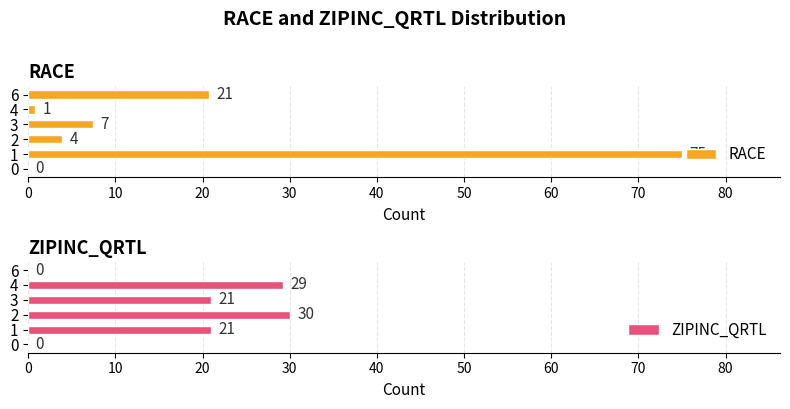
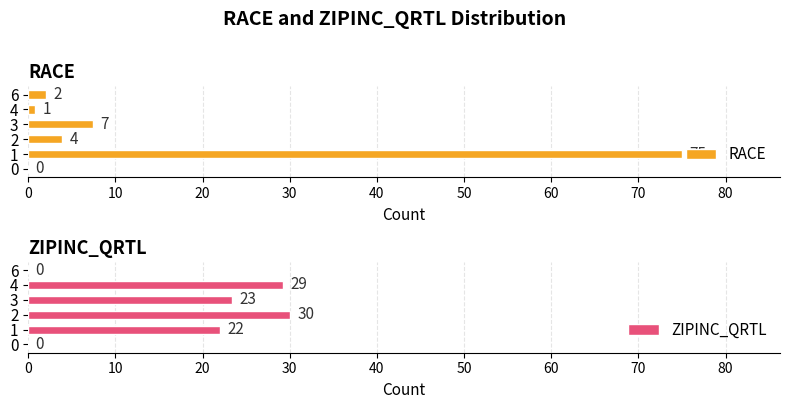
  {
    "RACE": {
-     "6": 21,
+     "6": 2,
      "4": 1,
      "3": 7,
      "2": 4,
      "1": 75,
      "0": 0
    },
    "ZIPINC_QRTL": {
      "6": 0,
      "4": 29,
-     "3": 21,
+     "3": 23,
      "2": 30,
-     "1": 21,
+     "1": 22,
      "0": 0
    }
  }
